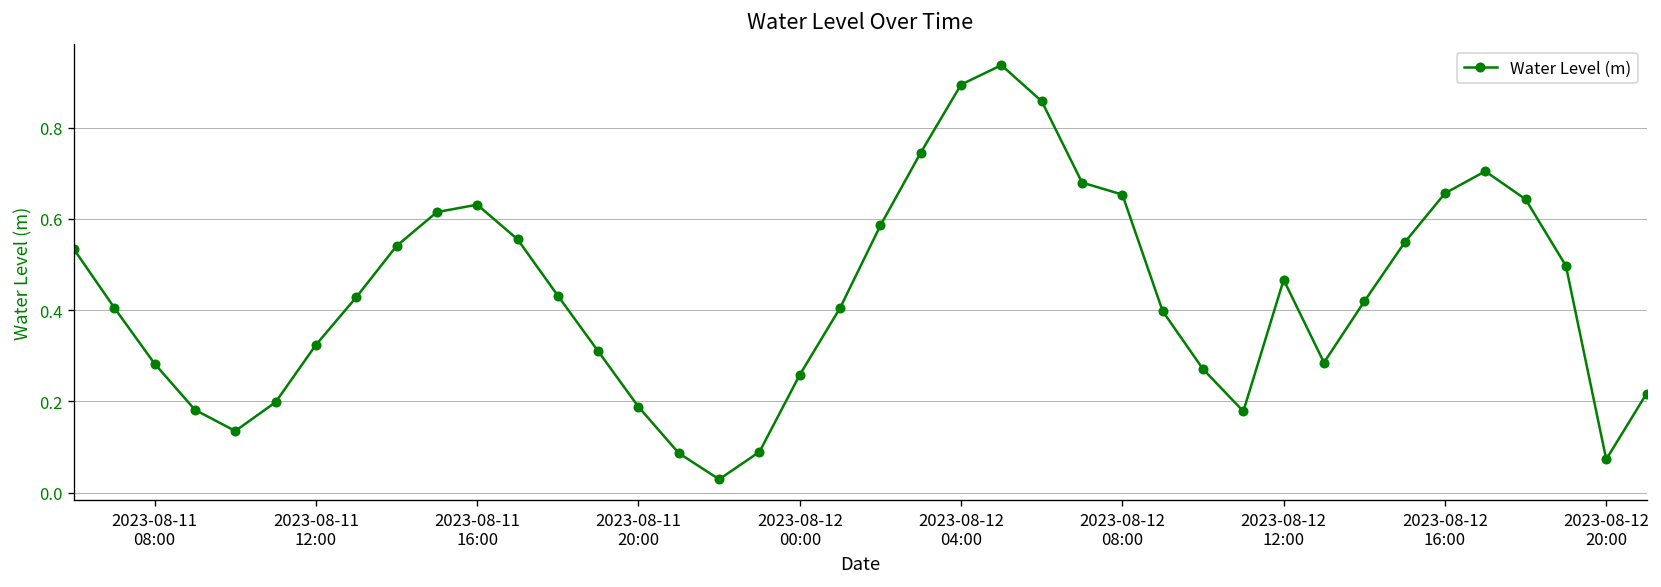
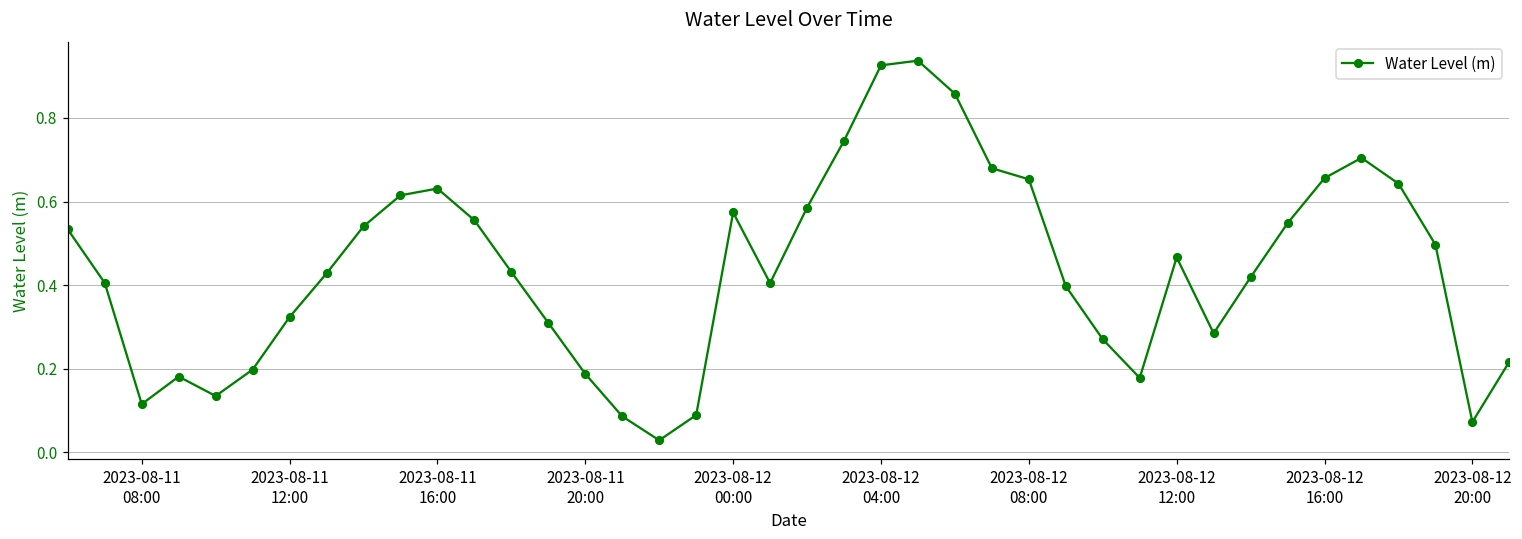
  {
-   "2023-08-11 08:00": 0.28,
+   "2023-08-11 08:00": 0.12,
    "2023-08-11 12:00": 0.32,
    "2023-08-11 16:00": 0.63,
    "2023-08-11 20:00": 0.19,
-   "2023-08-12 00:00": 0.26,
-   "2023-08-12 04:00": 0.89,
+   "2023-08-12 00:00": 0.57,
+   "2023-08-12 04:00": 0.93,
    "2023-08-12 08:00": 0.65,
    "2023-08-12 12:00": 0.47,
    "2023-08-12 16:00": 0.66,
    "2023-08-12 20:00": 0.07
  }
